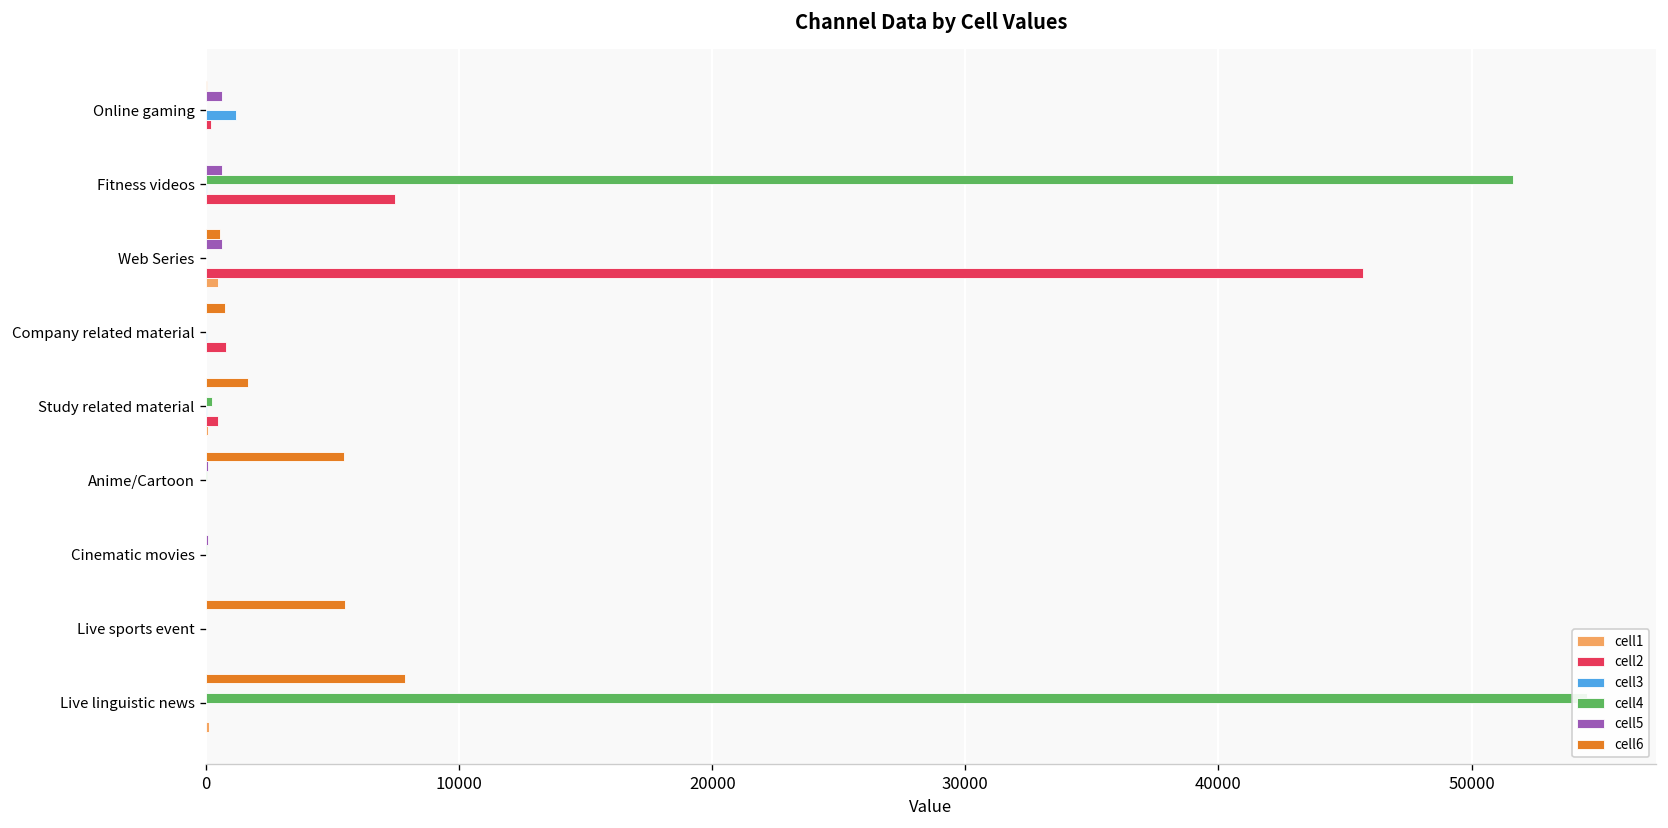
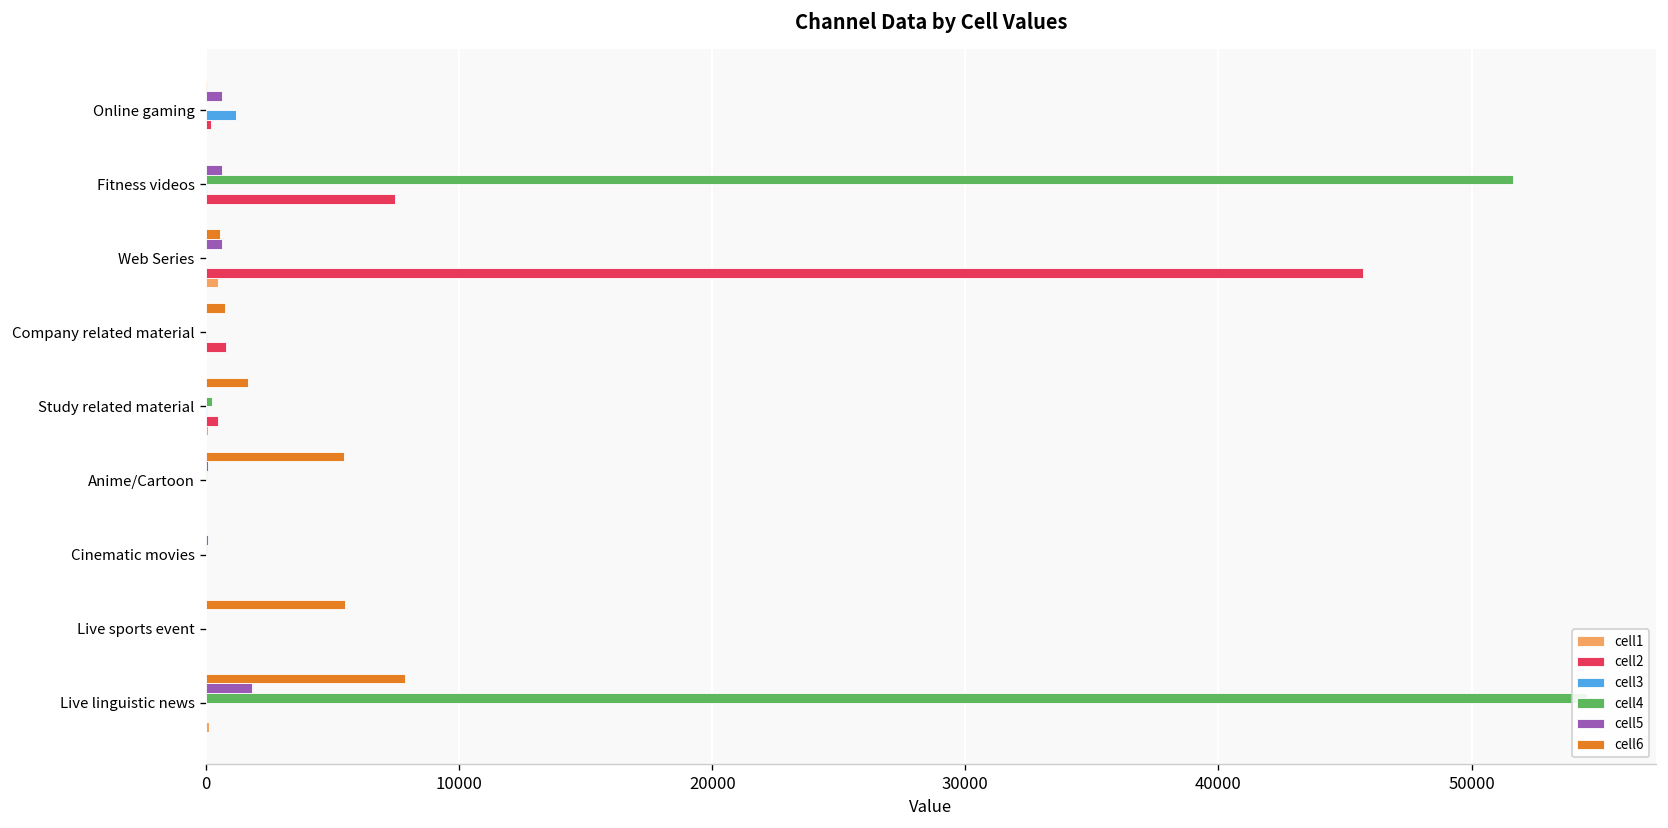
  {
    "cell1": {
      "Web Series": 500,
      "Live linguistic news": 100
    },
    "cell2": {
      "Online gaming": 200,
      "Fitness videos": 7500,
      "Web Series": 45700,
      "Company related material": 800,
      "Study related material": 500,
      "Anime/Cartoon": 0
    },
    "cell3": {
      "Online gaming": 1200
    },
    "cell4": {
      "Fitness videos": 51600,
      "Study related material": 300
    },
    "cell5": {
      "Online gaming": 600,
      "Fitness videos": 600,
      "Web Series": 600,
-     "Live linguistic news": 0
+     "Live linguistic news": 1800
    },
    "cell6": {
      "Web Series": 500,
      "Company related material": 700,
      "Study related material": 1600,
      "Anime/Cartoon": 5500,
      "Live sports event": 5500,
      "Live linguistic news": 7800
    }
  }
